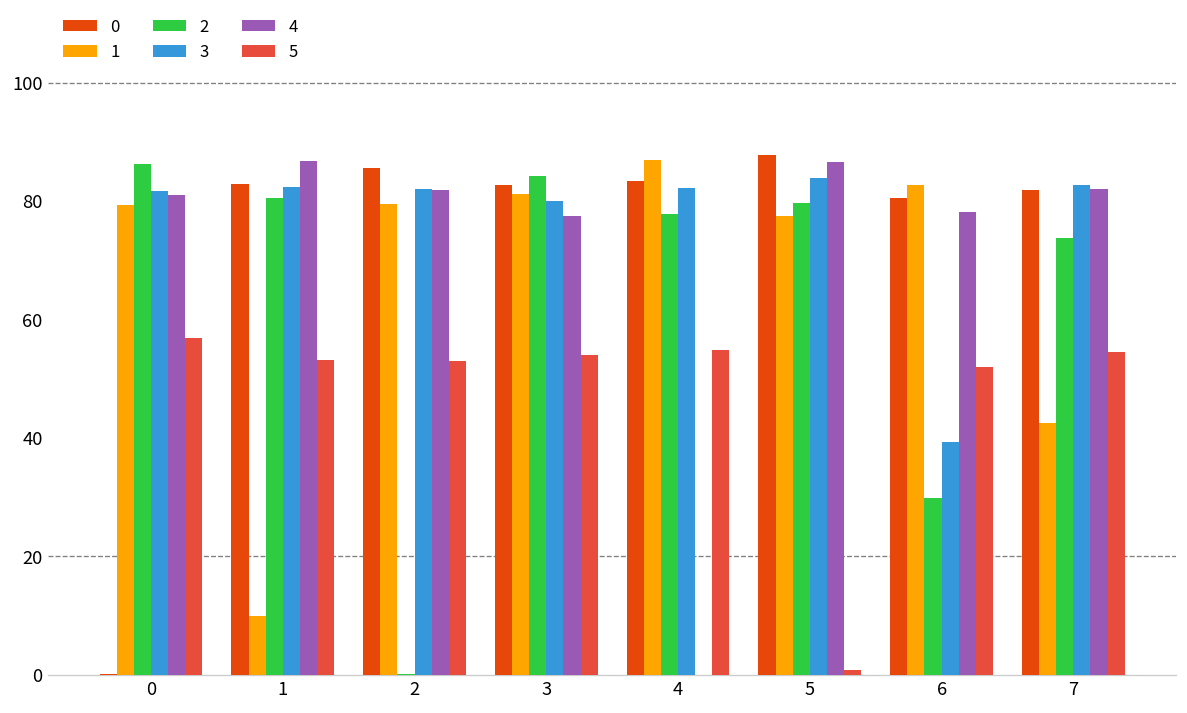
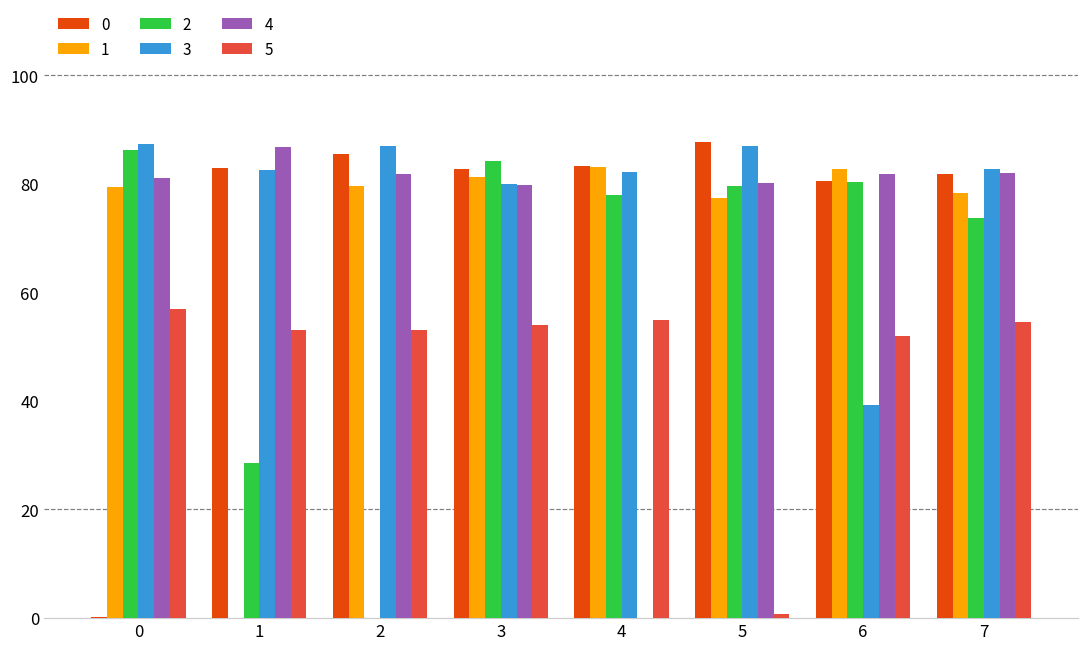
  {
    "1": {
      "0": 79,
-     "1": 10,
+     "1": 0,
      "2": 80,
      "3": 81,
-     "4": 87,
+     "4": 83,
      "5": 77,
      "6": 83,
-     "7": 43
+     "7": 78
    },
    "2": {
      "0": 86,
-     "1": 81,
+     "1": 28,
      "3": 84,
      "4": 78,
      "5": 80,
-     "6": 30,
+     "6": 80,
      "7": 74
    },
    "3": {
-     "0": 82,
+     "0": 87,
      "1": 82,
-     "2": 82,
+     "2": 87,
      "3": 80,
      "4": 82,
-     "5": 84,
+     "5": 87,
      "6": 39,
      "7": 83
    },
    "4": {
      "0": 81,
      "1": 87,
      "2": 82,
-     "3": 77,
+     "3": 80,
      "4": 0,
-     "5": 87,
-     "6": 78,
+     "5": 80,
+     "6": 82,
      "7": 82
    }
  }
